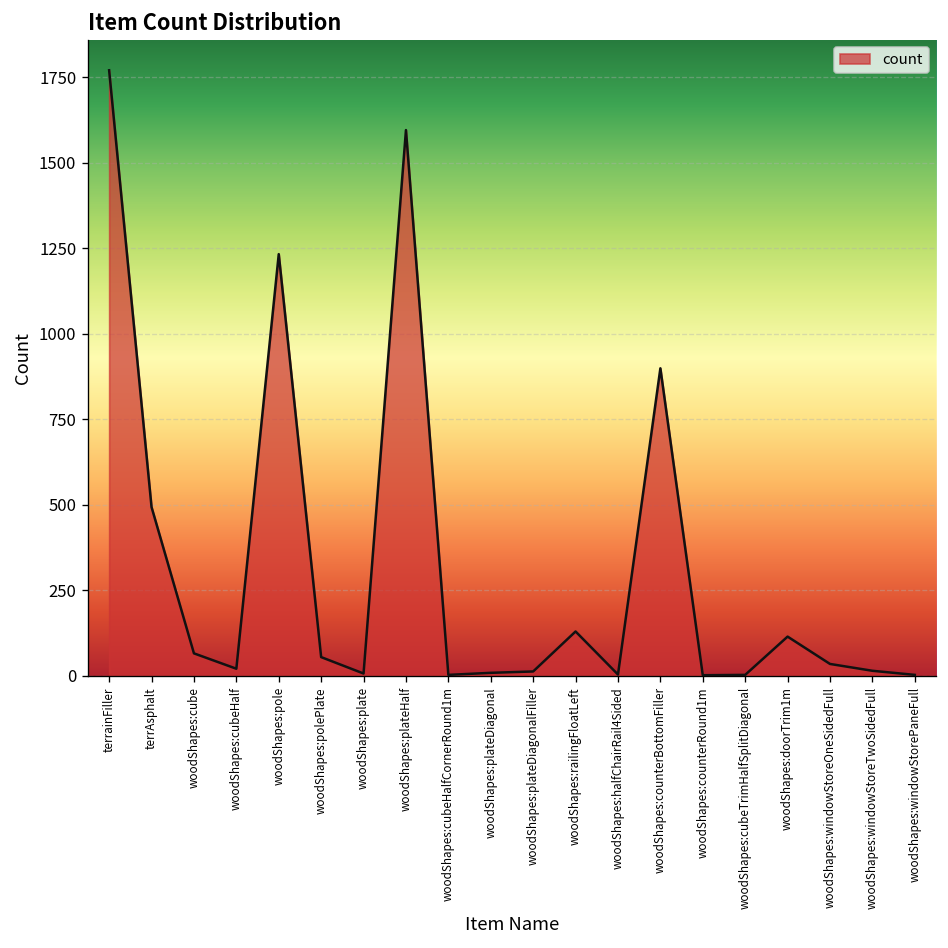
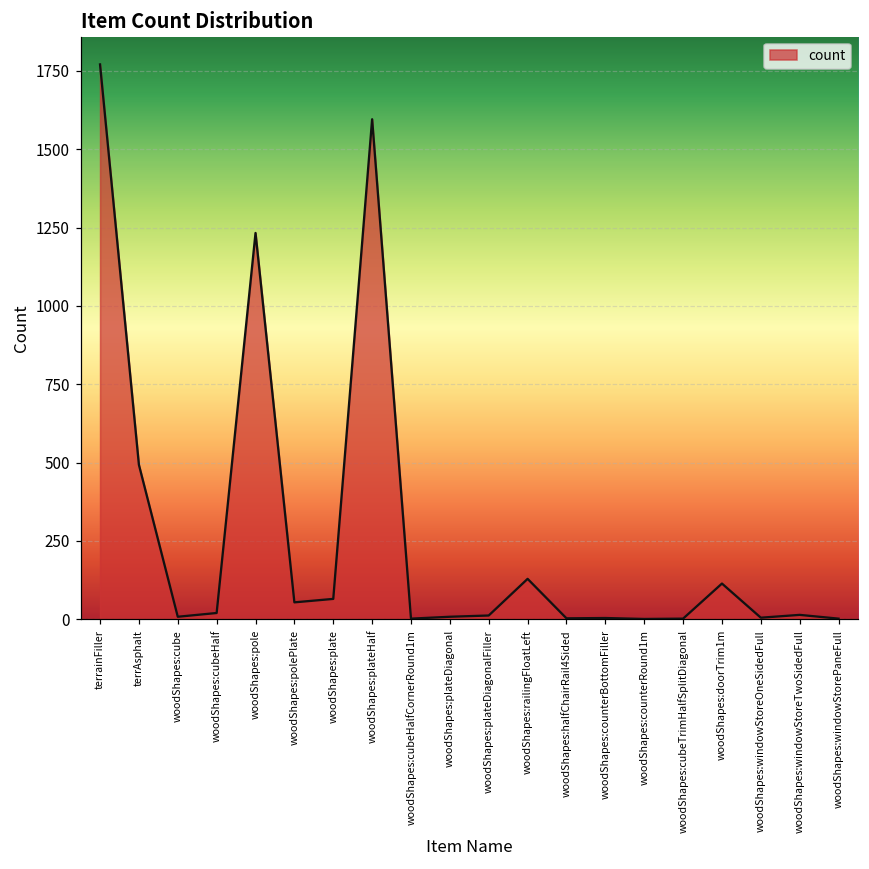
  {
    "terrainFiller": 1770,
    "terrAsphalt": 490,
-   "woodShapes:cube": 70,
+   "woodShapes:cube": 10,
    "woodShapes:cubeHalf": 20,
    "woodShapes:pole": 1230,
    "woodShapes:polePlate": 50,
-   "woodShapes:plate": 10,
+   "woodShapes:plate": 70,
    "woodShapes:plateHalf": 1600,
    "woodShapes:cubeHalfCornerRound1m": 0,
    "woodShapes:plateDiagonal": 10,
    "woodShapes:plateDiagonalFiller": 10,
    "woodShapes:railingFloatLeft": 130,
    "woodShapes:halfChairRail4Sided": 0,
-   "woodShapes:counterBottomFiller": 900,
+   "woodShapes:counterBottomFiller": 0,
    "woodShapes:counterRound1m": 0,
    "woodShapes:cubeTrimHalfSplitDiagonal": 0,
    "woodShapes:doorTrim1m": 110,
-   "woodShapes:windowStoreOneSidedFull": 30,
+   "woodShapes:windowStoreOneSidedFull": 10,
    "woodShapes:windowStoreTwoSidedFull": 10,
    "woodShapes:windowStorePaneFull": 0
  }
